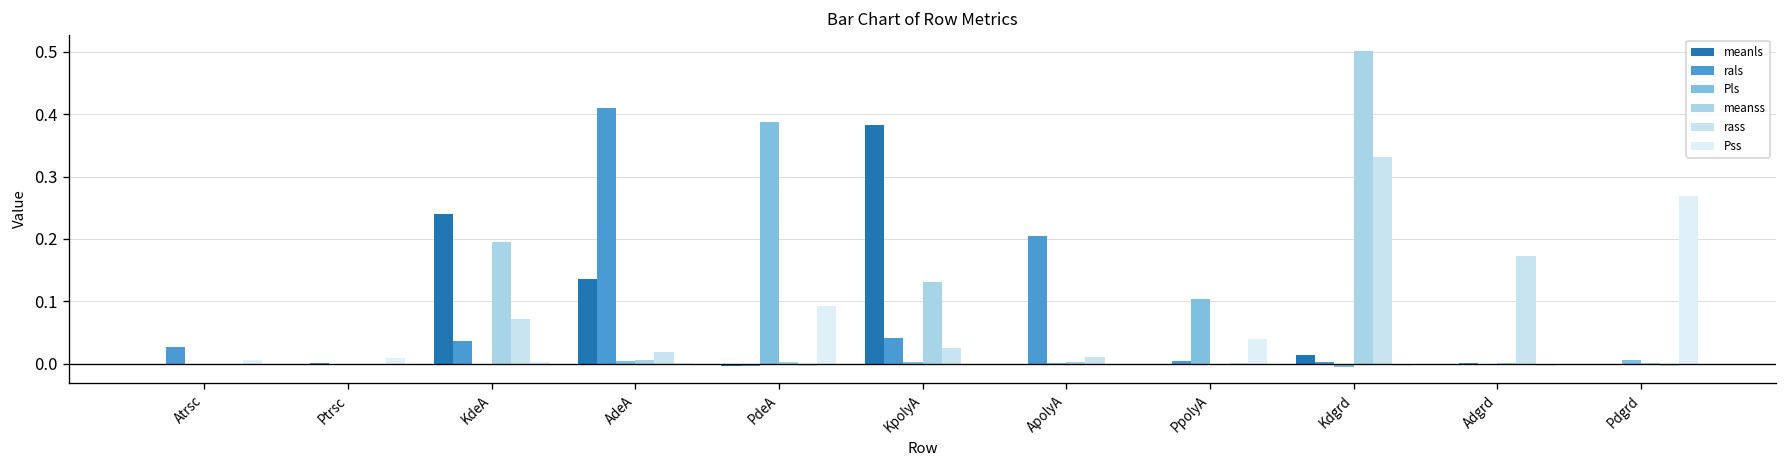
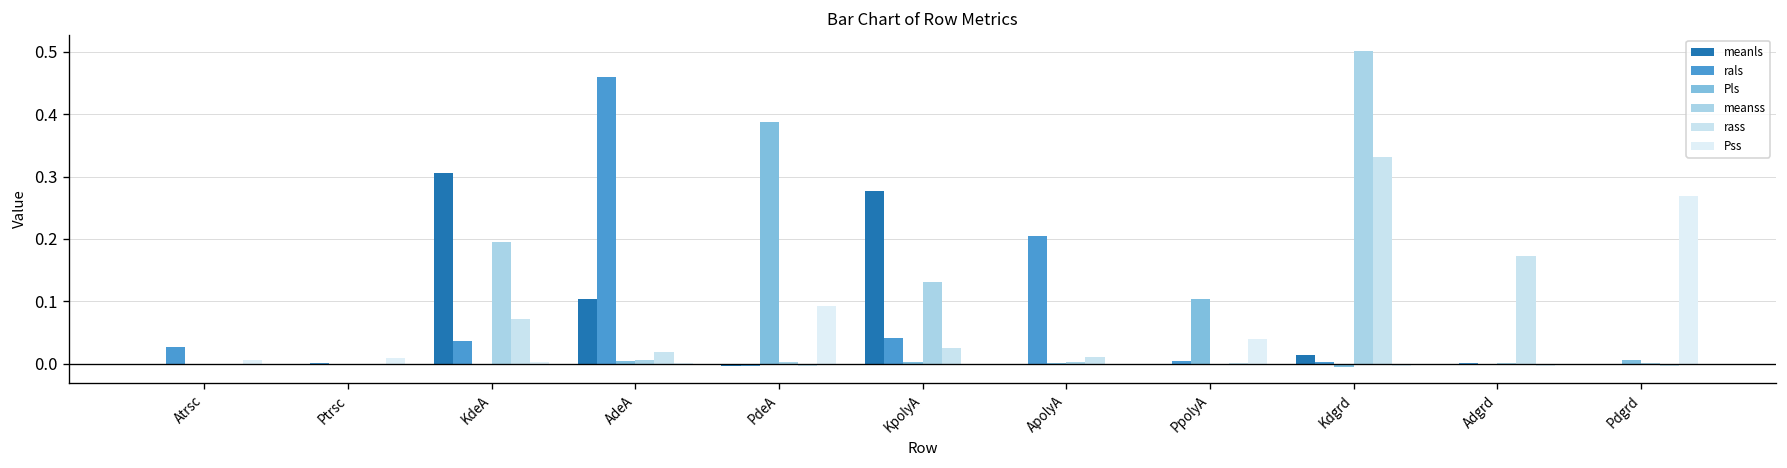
  {
    "meanls": {
-     "KdeA": 0.24,
-     "AdeA": 0.14,
-     "KpolyA": 0.38,
+     "KdeA": 0.31,
+     "AdeA": 0.10,
+     "KpolyA": 0.28,
      "Kdgrd": 0.01
    },
    "rals": {
      "Atrsc": 0.03,
      "KdeA": 0.04,
-     "AdeA": 0.41,
+     "AdeA": 0.46,
      "KpolyA": 0.04,
      "ApolyA": 0.20
    }
  }
